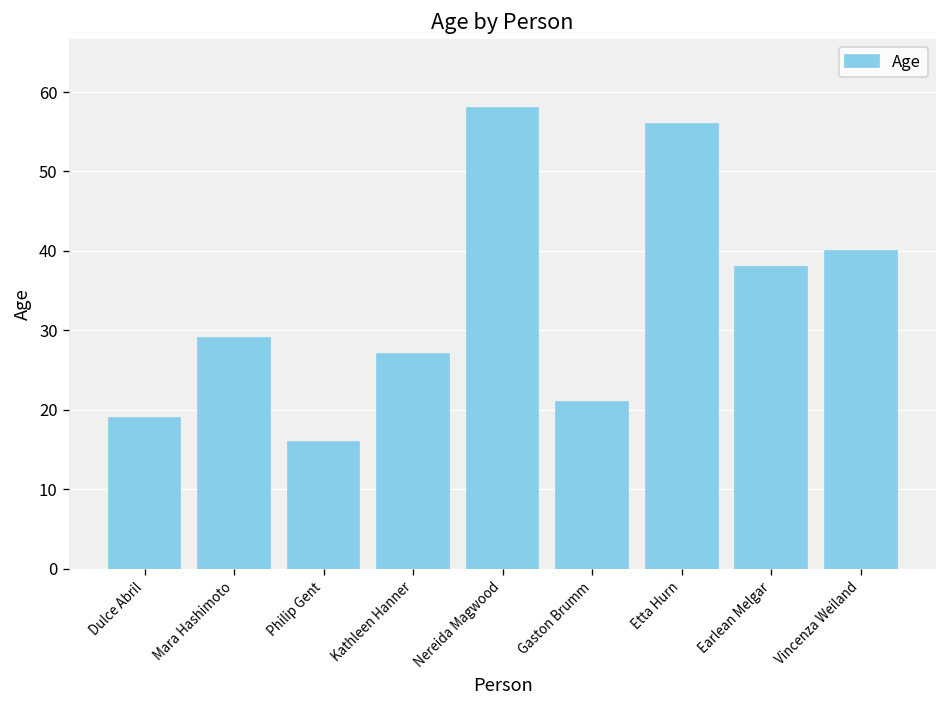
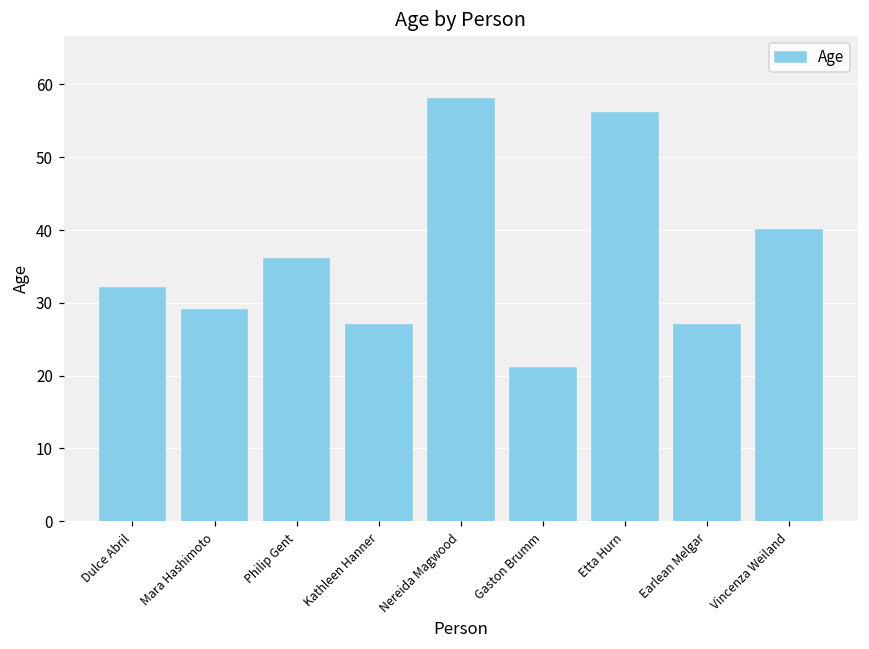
  {
-   "Dulce Abril": 19,
+   "Dulce Abril": 32,
    "Mara Hashimoto": 29,
-   "Philip Gent": 16,
+   "Philip Gent": 36,
    "Kathleen Hanner": 27,
    "Nereida Magwood": 58,
    "Gaston Brumm": 21,
    "Etta Hurn": 56,
-   "Earlean Melgar": 38,
+   "Earlean Melgar": 27,
    "Vincenza Weiland": 40
  }
